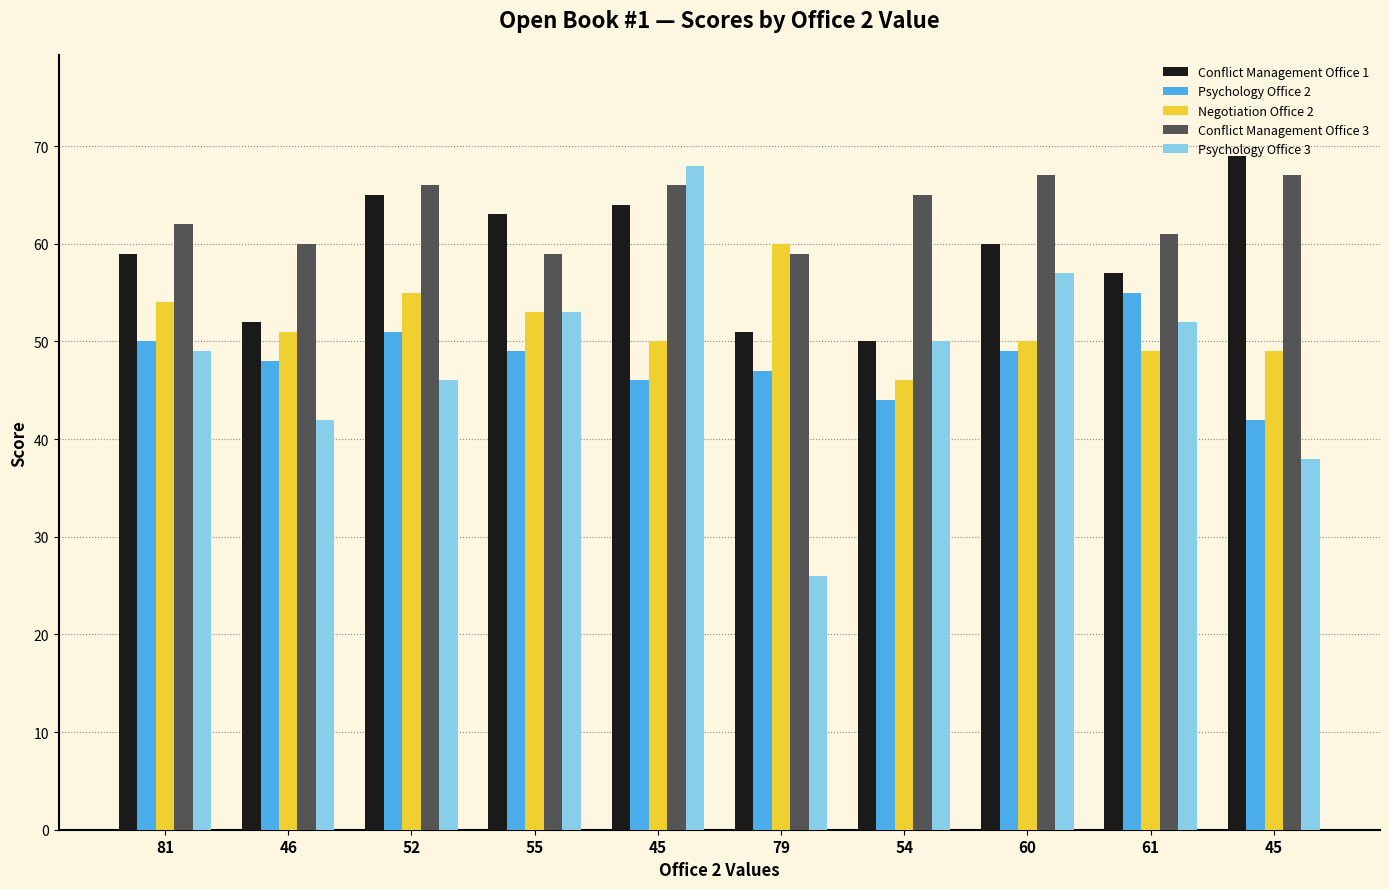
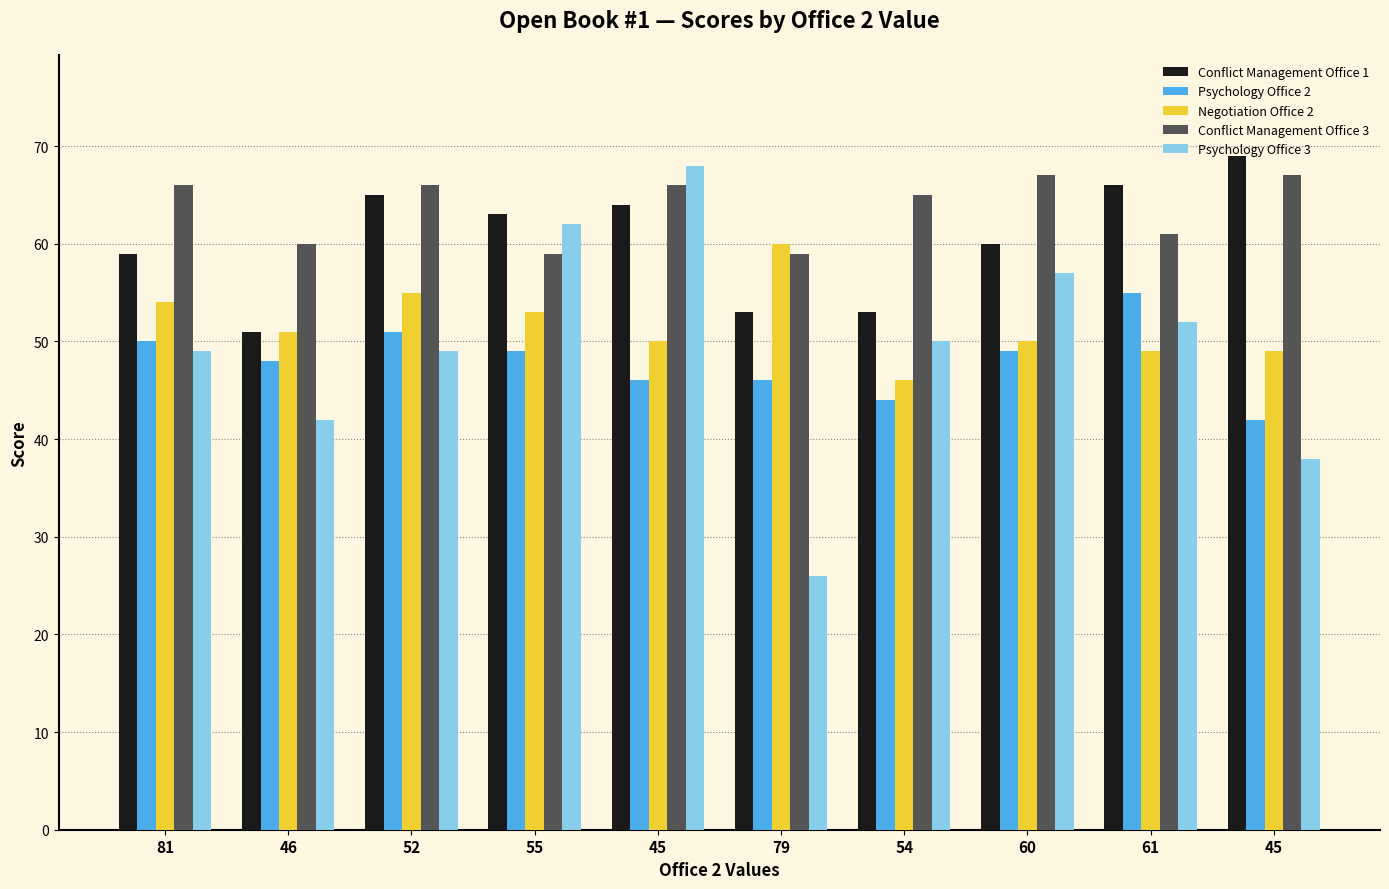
  {
    "Conflict Management Office 1": {
      "81": 59,
-     "46": 52,
+     "46": 51,
      "52": 65,
      "55": 63,
-     "79": 51,
-     "54": 50,
+     "79": 53,
+     "54": 53,
      "60": 60,
-     "61": 57
+     "61": 66
    },
    "Psychology Office 2": {
      "81": 50,
      "46": 48,
      "52": 51,
      "55": 49,
-     "79": 47,
+     "79": 46,
      "54": 44,
      "60": 49,
      "61": 55
    },
    "Negotiation Office 2": {
      "81": 54,
      "46": 51,
      "52": 55,
      "55": 53,
      "79": 60,
      "54": 46,
      "60": 50,
      "61": 49
    },
    "Conflict Management Office 3": {
-     "81": 62,
+     "81": 66,
      "46": 60,
      "52": 66,
      "55": 59,
      "79": 59,
      "54": 65,
      "60": 67,
      "61": 61
    },
    "Psychology Office 3": {
      "81": 49,
      "46": 42,
-     "52": 46,
-     "55": 53,
+     "52": 49,
+     "55": 62,
      "79": 26,
      "54": 50,
      "60": 57,
      "61": 52
    }
  }
